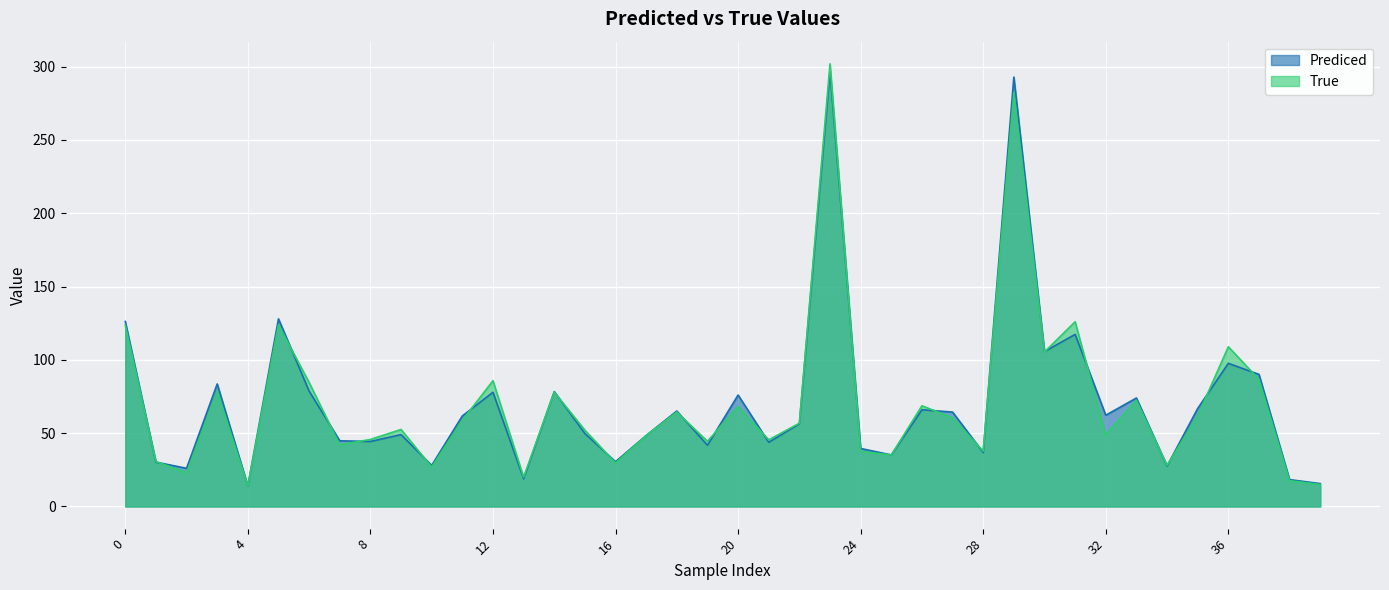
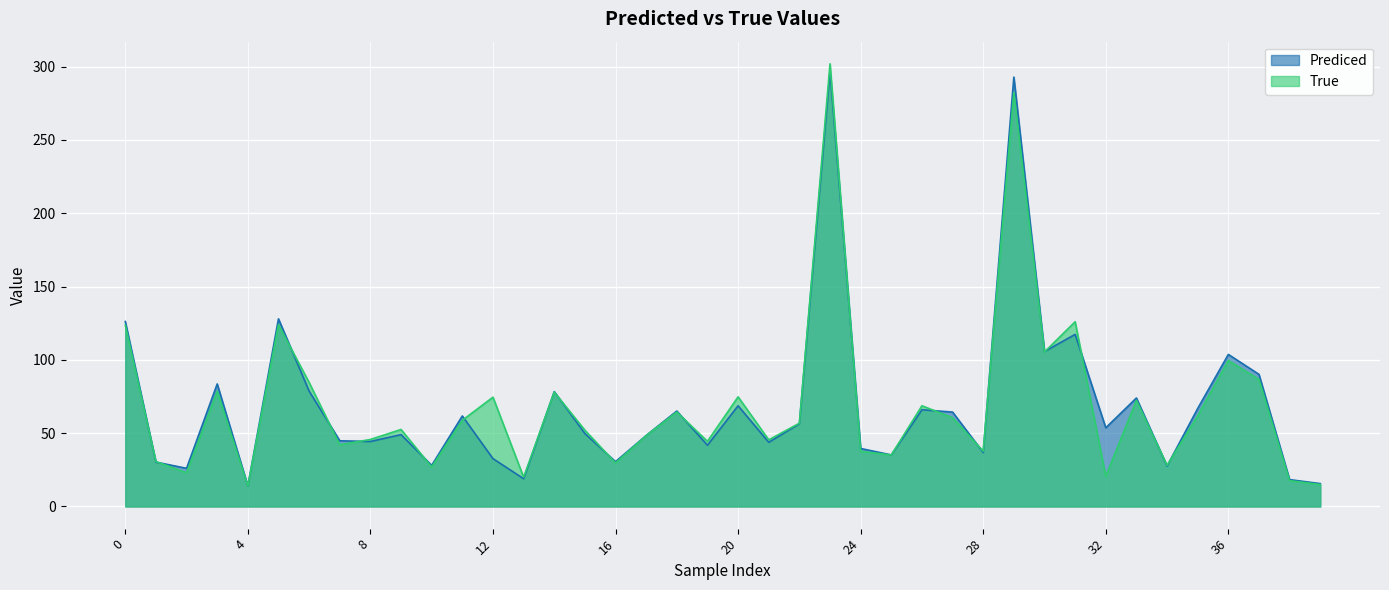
  {
    "Prediced": {
      "0": 126,
-     "12": 78,
-     "20": 76,
+     "12": 33,
+     "20": 69,
      "24": 40,
-     "32": 62,
-     "36": 98
+     "32": 54,
+     "36": 104
    },
    "True": {
      "0": 124,
-     "12": 86,
-     "20": 68,
+     "12": 75,
+     "20": 75,
      "24": 38,
-     "32": 49,
-     "36": 109
+     "32": 21,
+     "36": 100
    }
  }
